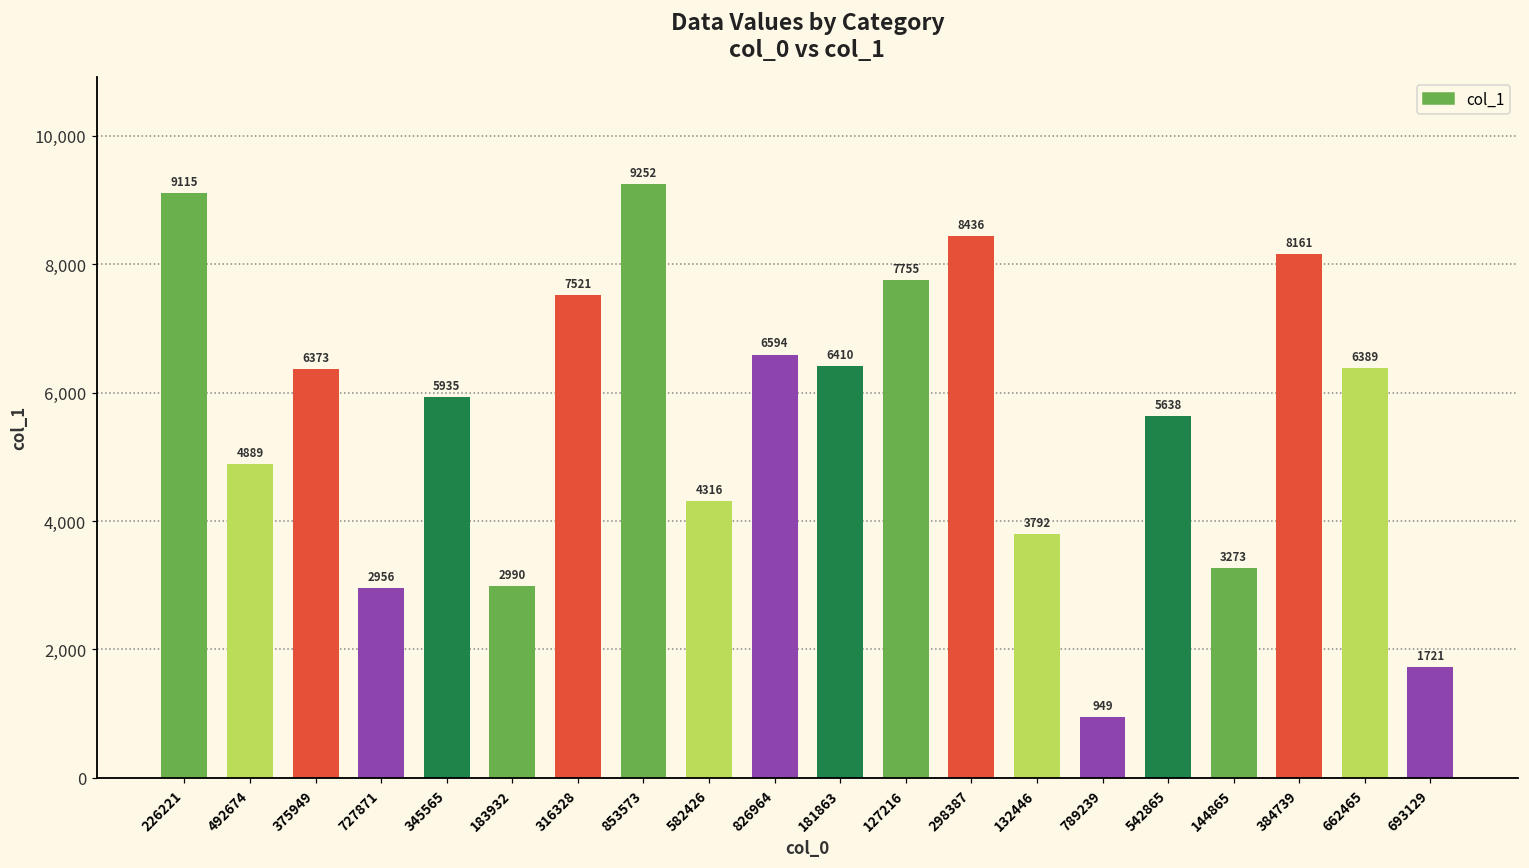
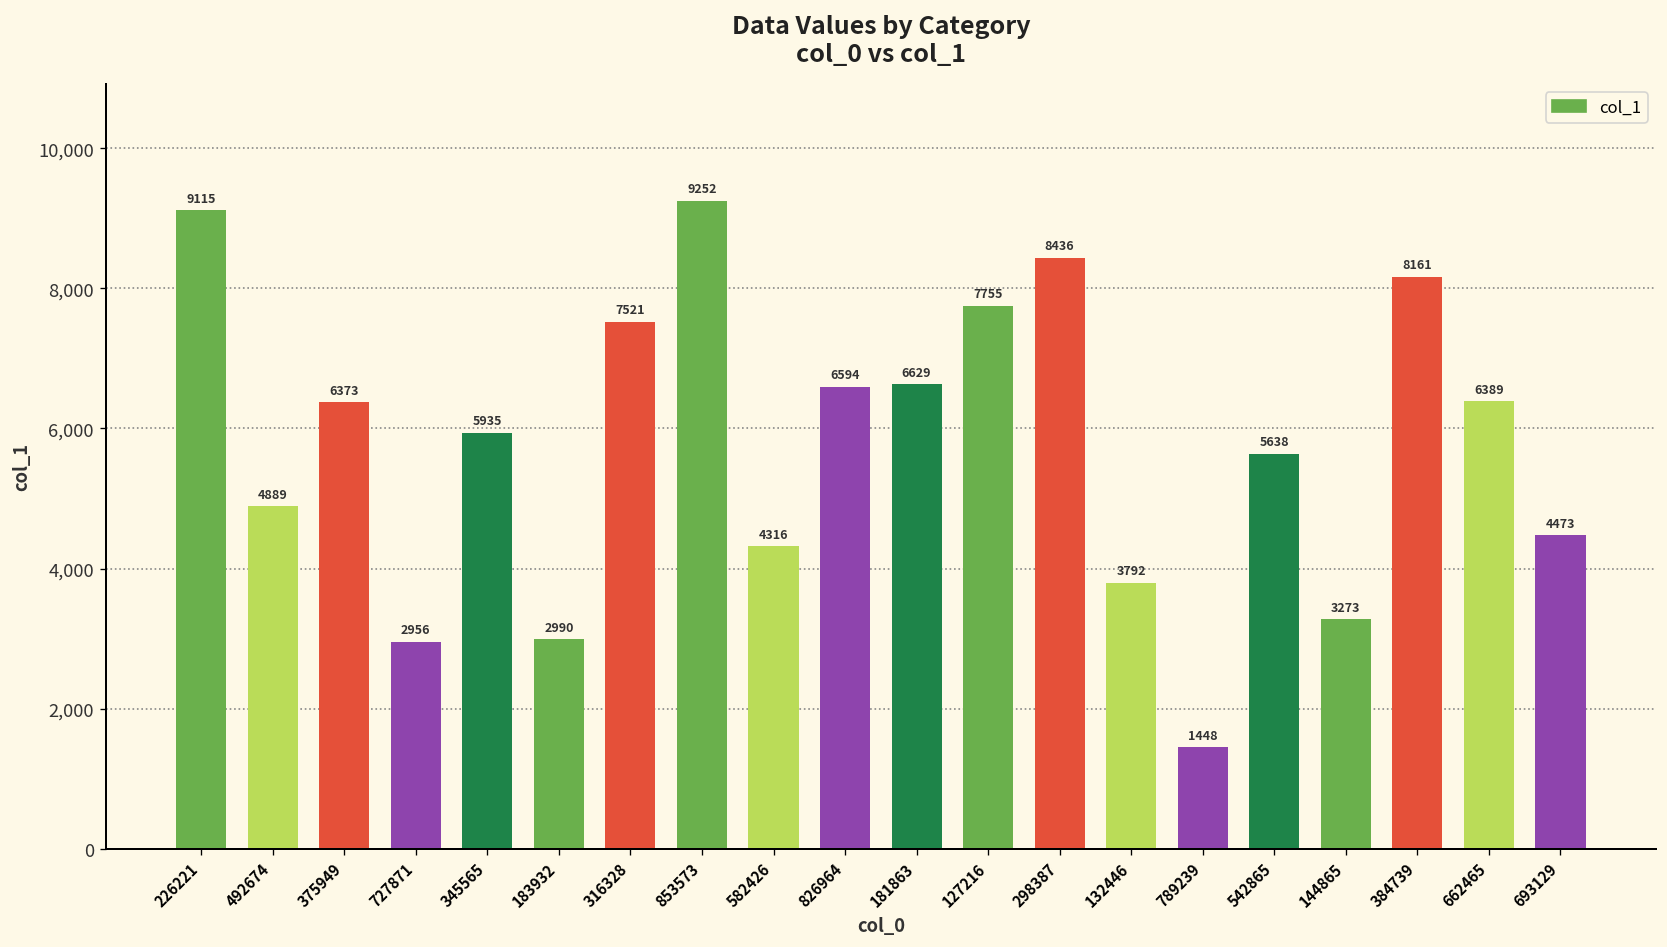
  {
    "226221": 9115,
    "492674": 4889,
    "375949": 6373,
    "727871": 2956,
    "345565": 5935,
    "183932": 2990,
    "316328": 7521,
    "853573": 9252,
    "582426": 4316,
    "826964": 6594,
-   "181863": 6410,
+   "181863": 6629,
    "127216": 7755,
    "298387": 8436,
    "132446": 3792,
-   "789239": 949,
+   "789239": 1448,
    "542865": 5638,
    "144865": 3273,
    "384739": 8161,
    "662465": 6389,
-   "693129": 1721
+   "693129": 4473
  }
